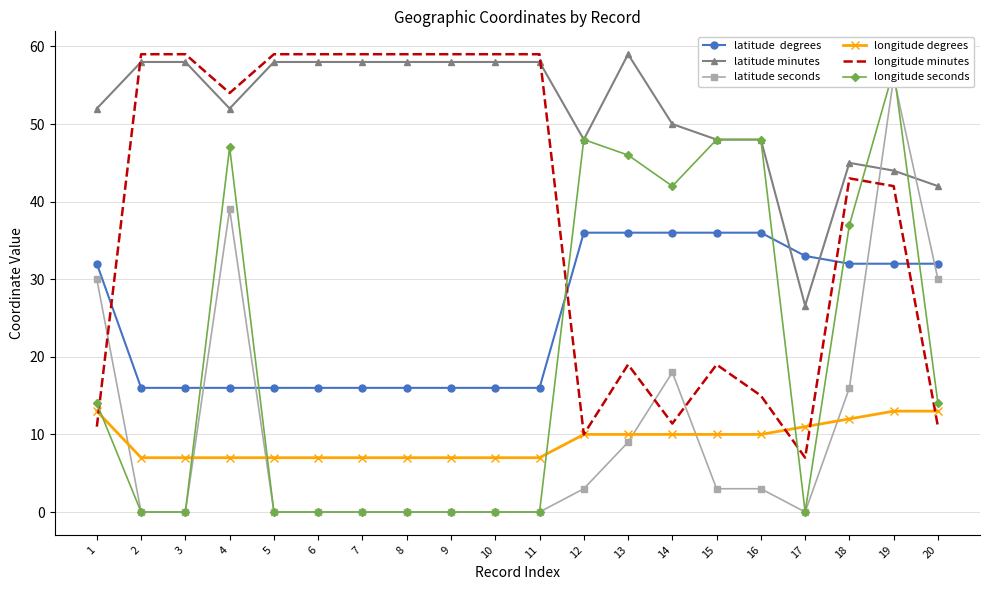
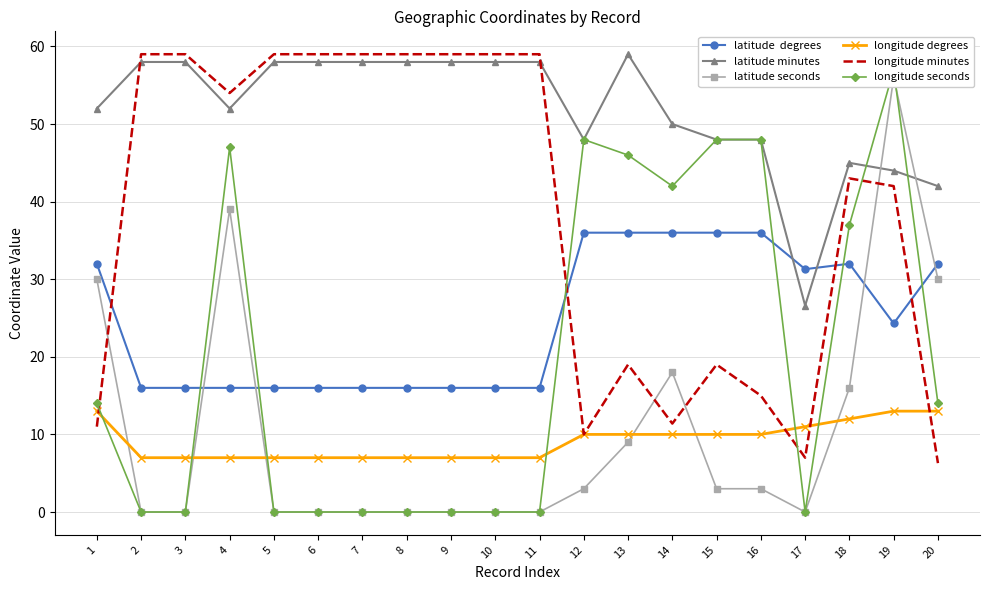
  {
    "latitude degrees": {
      "1": 32,
      "2": 16,
      "3": 16,
      "4": 16,
      "5": 16,
      "6": 16,
      "7": 16,
      "8": 16,
      "9": 16,
      "10": 16,
      "11": 16,
      "12": 36,
      "13": 36,
      "14": 36,
      "15": 36,
      "16": 36,
-     "17": 33,
+     "17": 31,
      "18": 32,
-     "19": 32,
+     "19": 24,
      "20": 32
    },
    "latitude minutes": {
      "1": 52,
      "2": 58,
      "3": 58,
      "4": 52,
      "5": 58,
      "6": 58,
      "7": 58,
      "8": 58,
      "9": 58,
      "10": 58,
      "11": 58,
      "13": 59,
      "14": 50,
      "17": 27,
      "18": 45,
      "19": 44,
      "20": 42
    },
    "latitude seconds": {
      "1": 30,
      "4": 39,
      "12": 3,
      "13": 9,
      "14": 18,
      "15": 3,
      "16": 3,
      "18": 16,
      "20": 30
    },
    "longitude degrees": {
      "1": 13,
      "2": 7,
      "3": 7,
      "4": 7,
      "5": 7,
      "6": 7,
      "7": 7,
      "8": 7,
      "9": 7,
      "10": 7,
      "11": 7,
      "13": 10,
      "14": 10,
      "15": 10,
      "16": 10,
      "17": 11,
      "18": 12,
      "19": 13,
      "20": 13
    },
    "longitude minutes": {
      "1": 11,
      "2": 59,
      "3": 59,
      "4": 54,
      "5": 59,
      "6": 59,
      "7": 59,
      "8": 59,
      "9": 59,
      "10": 59,
      "11": 59,
      "13": 19,
      "14": 11,
      "15": 19,
      "16": 15,
      "17": 7,
      "18": 43,
      "19": 42,
-     "20": 11
+     "20": 6
    },
    "longitude seconds": {
      "1": 14,
      "4": 47,
      "13": 46,
      "14": 42,
      "18": 37,
      "20": 14
    }
  }
